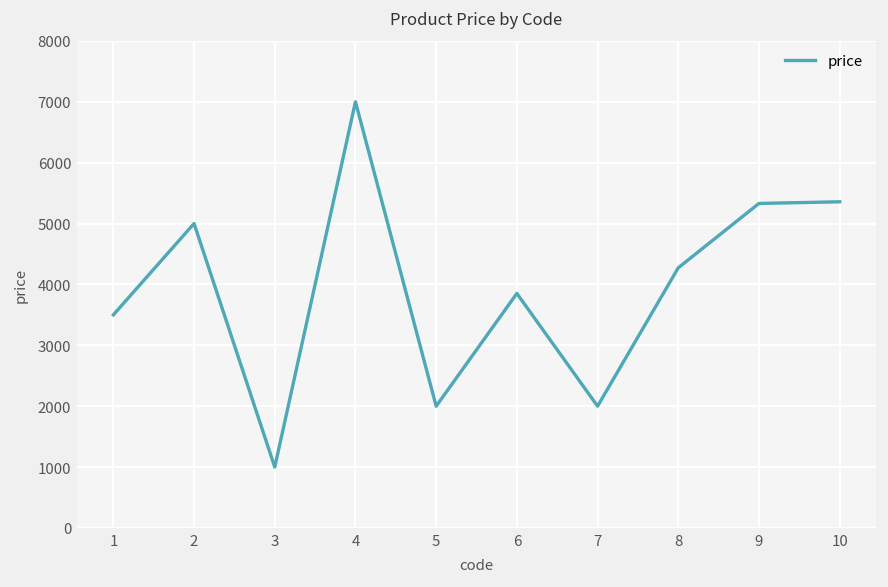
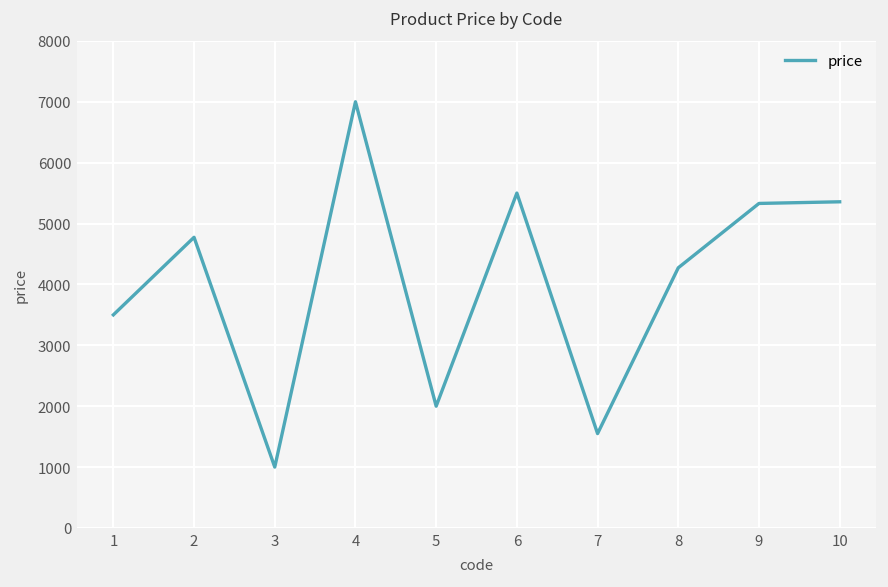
  {
    "1": 3500,
-   "2": 5000,
+   "2": 4800,
    "3": 1000,
    "4": 7000,
    "5": 2000,
-   "6": 3900,
-   "7": 2000,
+   "6": 5500,
+   "7": 1600,
    "8": 4300,
    "9": 5300,
    "10": 5400
  }
